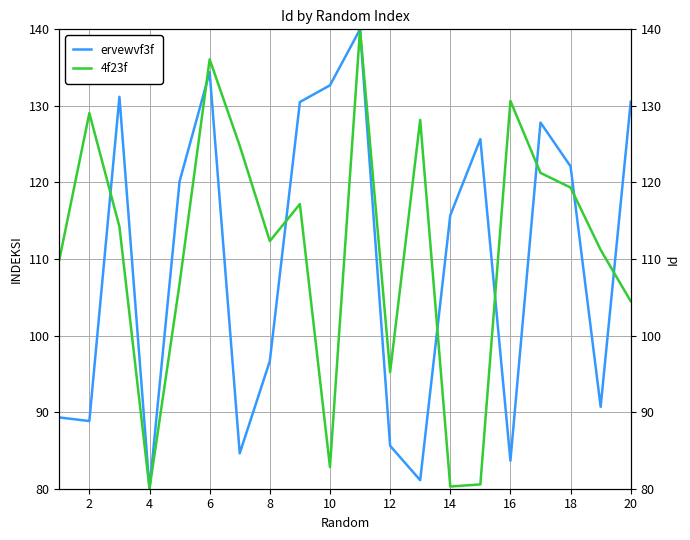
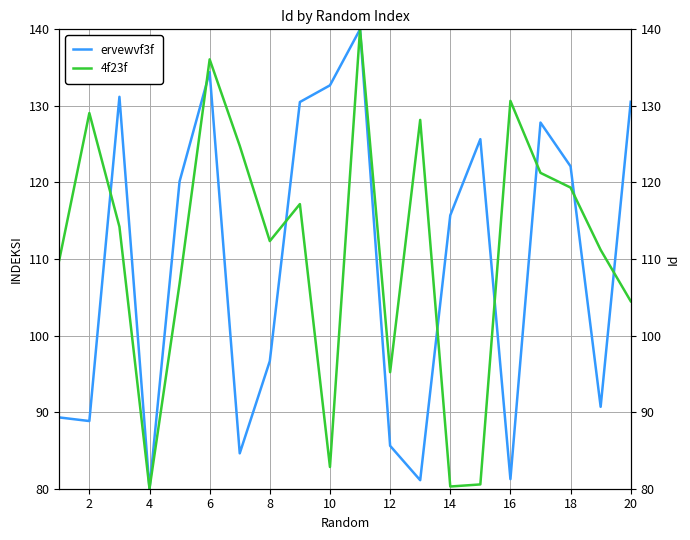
  {
    "ervewvf3f": {
      "2": 89,
      "6": 134,
      "8": 97,
      "10": 133,
      "12": 86,
      "14": 116,
-     "16": 84,
+     "16": 81,
      "18": 122,
      "20": 131
    },
    "4f23f": {
      "2": 129,
      "6": 136,
      "8": 112,
      "10": 83,
      "12": 95,
      "14": 80,
      "16": 131,
      "18": 119,
      "20": 104
    }
  }
